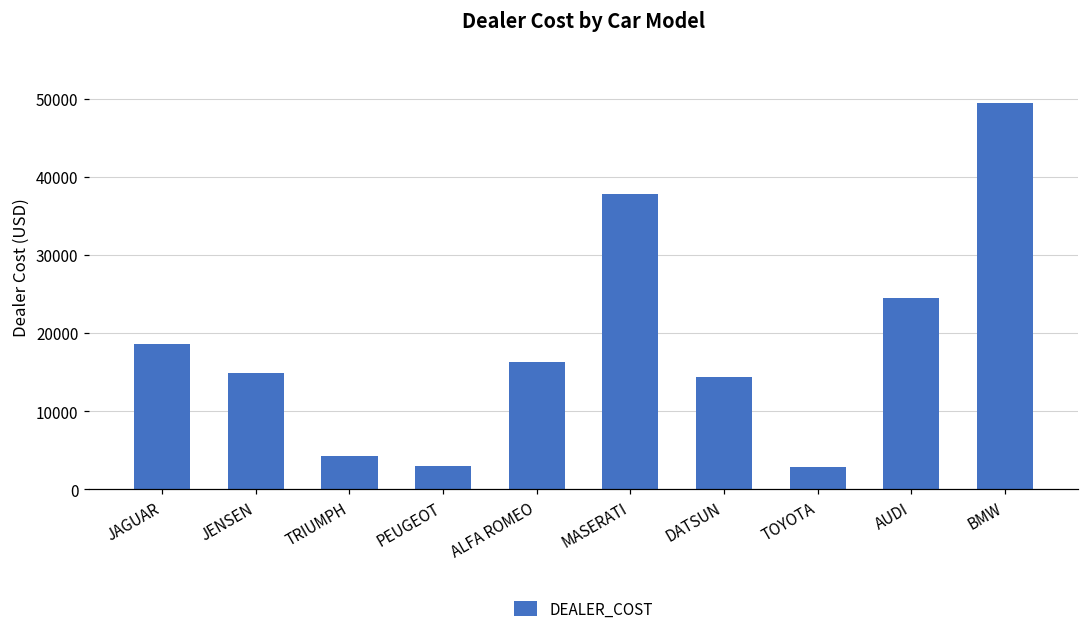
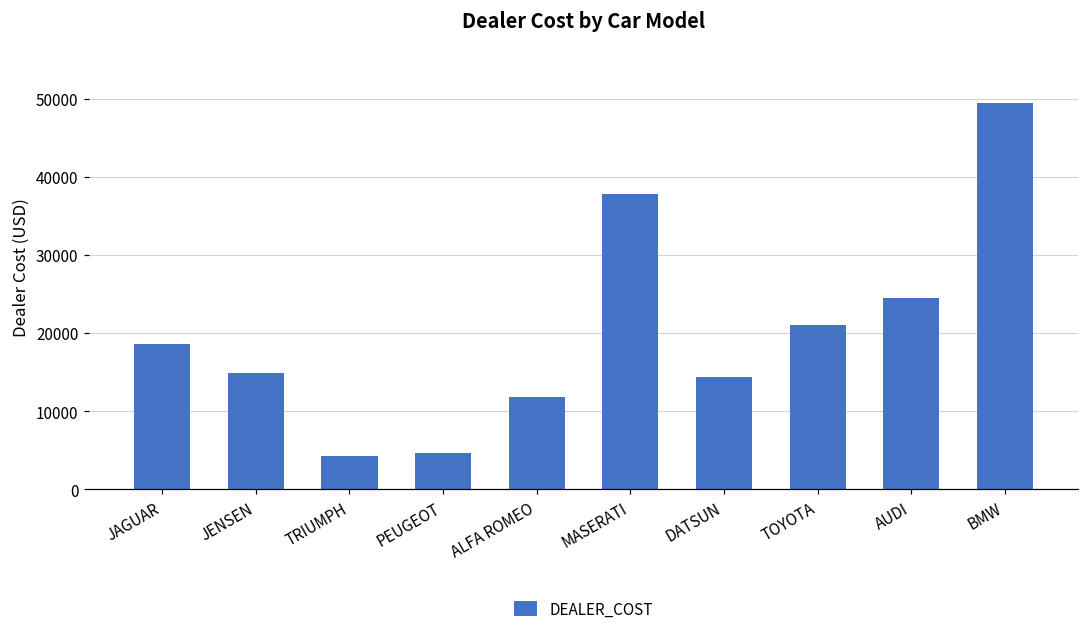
  {
    "JAGUAR": 19000,
    "JENSEN": 15000,
    "TRIUMPH": 4000,
-   "PEUGEOT": 3000,
-   "ALFA ROMEO": 16000,
+   "PEUGEOT": 5000,
+   "ALFA ROMEO": 12000,
    "MASERATI": 38000,
    "DATSUN": 14000,
-   "TOYOTA": 3000,
+   "TOYOTA": 21000,
    "AUDI": 25000,
    "BMW": 50000
  }
